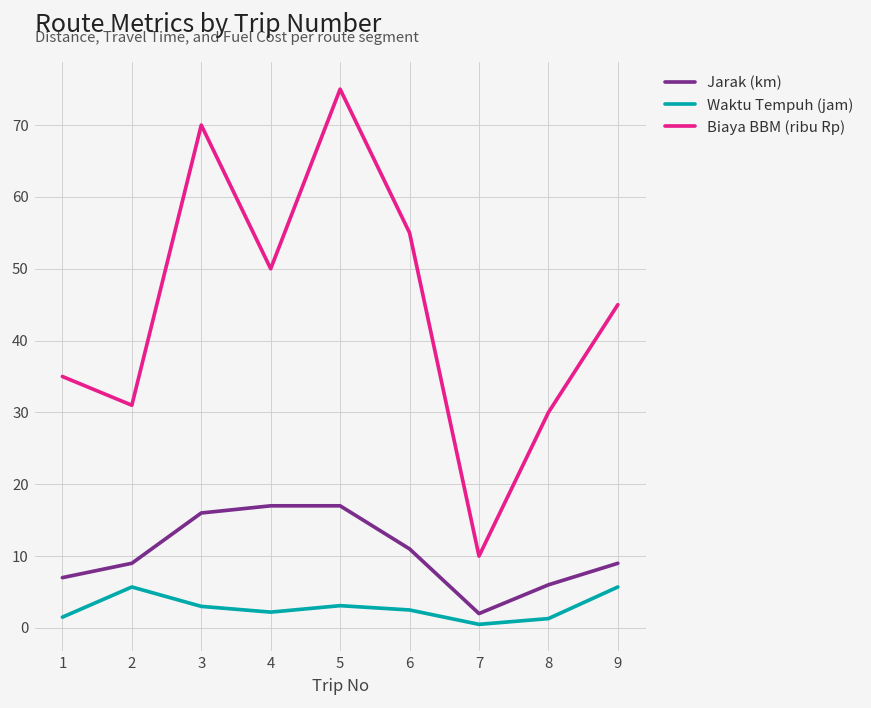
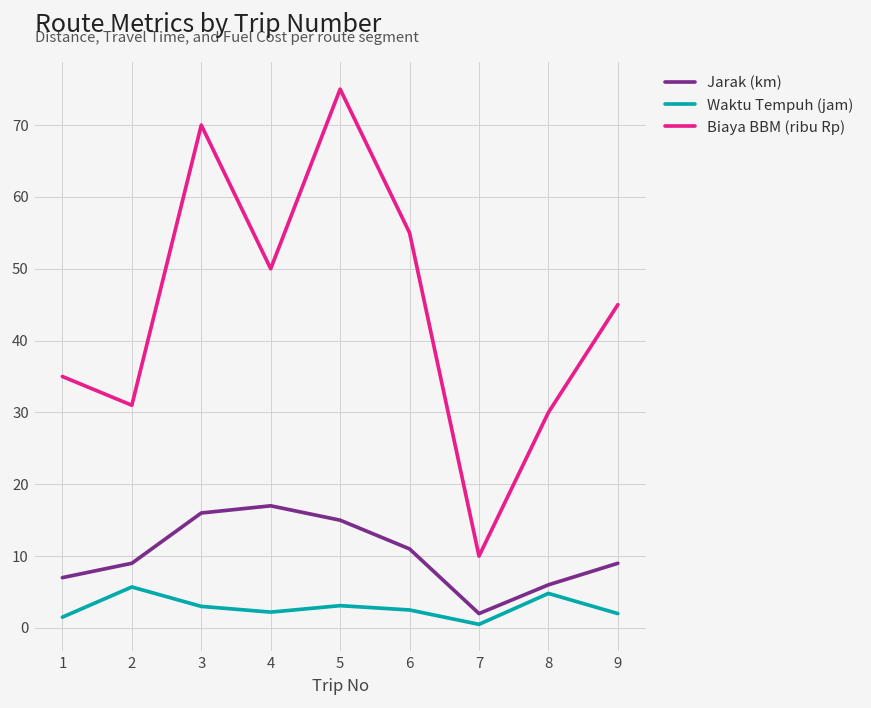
  {
    "Jarak (km)": {
      "1": 7,
      "2": 9,
      "3": 16,
      "4": 17,
-     "5": 17,
+     "5": 15,
      "6": 11,
      "7": 2,
      "8": 6,
      "9": 9
    },
    "Waktu Tempuh (jam)": {
      "1": 2,
      "2": 6,
      "3": 3,
      "4": 2,
      "5": 3,
      "6": 3,
      "7": 1,
-     "8": 1,
-     "9": 6
+     "8": 5,
+     "9": 2
    },
    "Biaya BBM (ribu Rp)": {
      "1": 35,
      "2": 31,
      "3": 70,
      "4": 50,
      "5": 75,
      "6": 55,
      "7": 10,
      "8": 30,
      "9": 45
    }
  }
